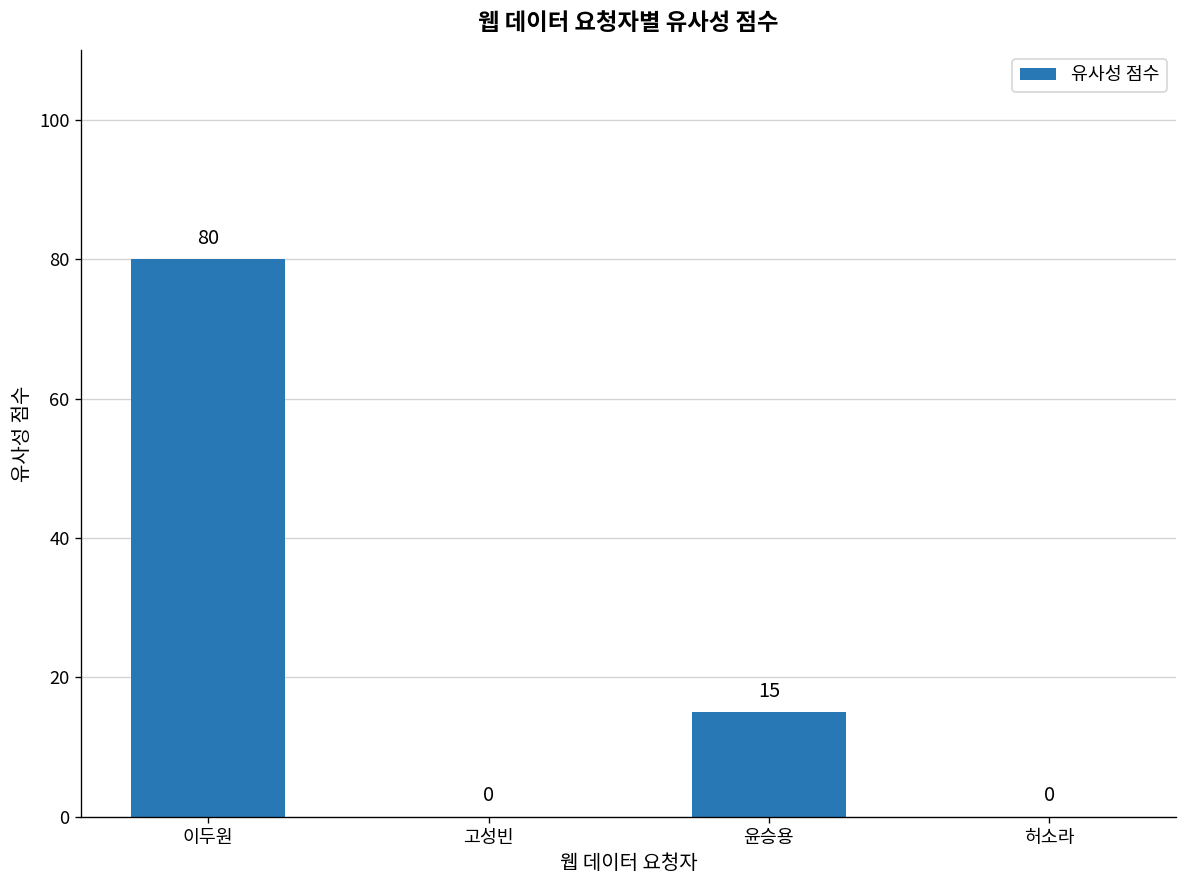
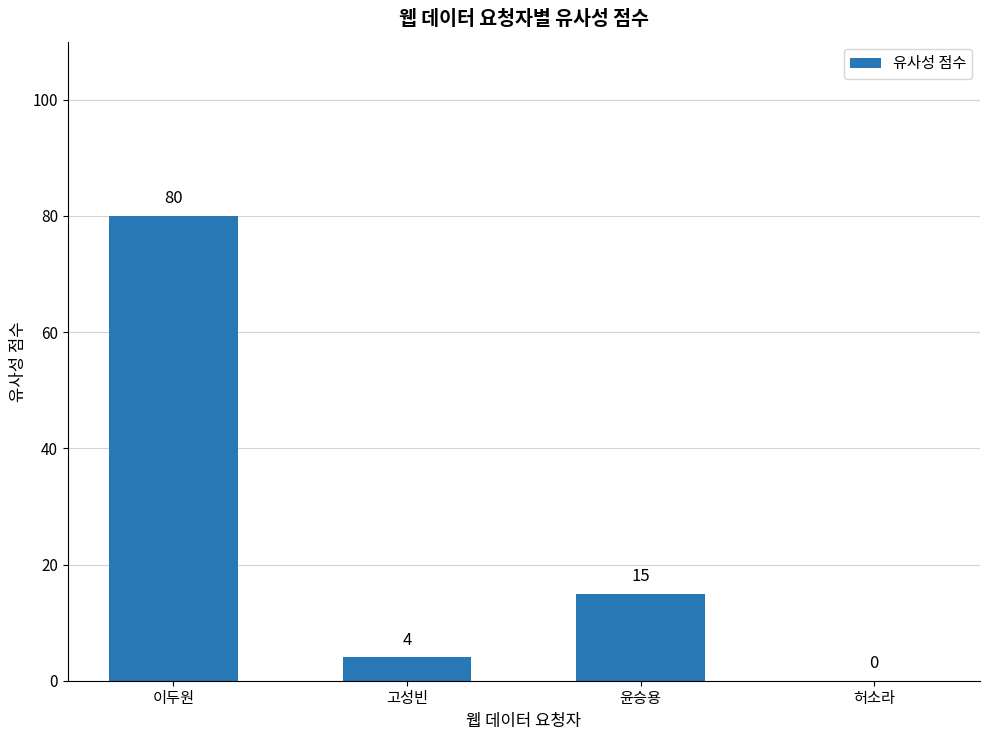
  {
    "이두원": 80,
-   "고성빈": 0,
+   "고성빈": 4,
    "윤승용": 15,
    "허소라": 0
  }
